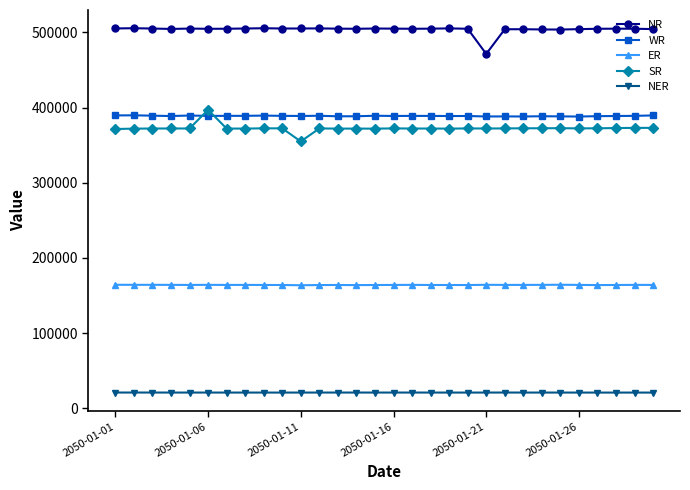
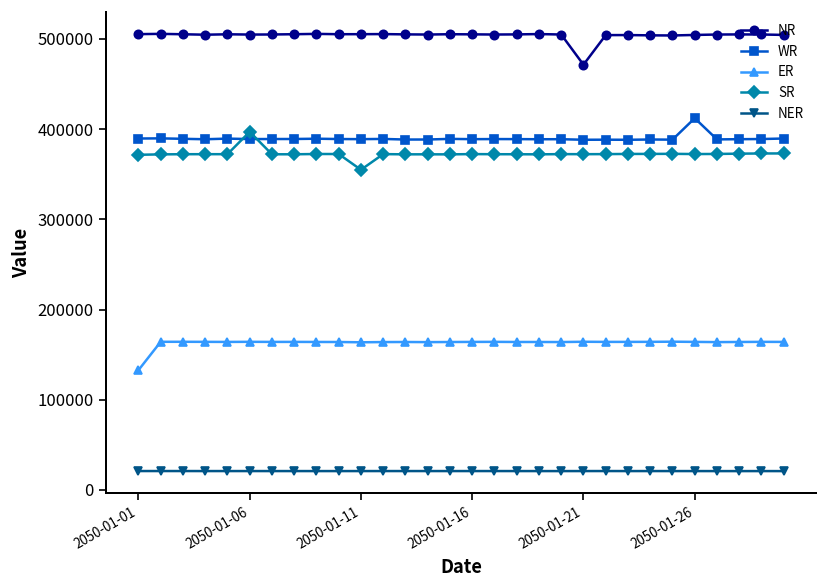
  {
    "NR": {
      "2050-01-01": 510000,
      "2050-01-06": 500000,
      "2050-01-11": 510000,
      "2050-01-16": 500000,
      "2050-01-21": 470000,
      "2050-01-26": 500000
    },
    "WR": {
      "2050-01-01": 390000,
      "2050-01-06": 390000,
      "2050-01-11": 390000,
      "2050-01-16": 390000,
      "2050-01-21": 390000,
-     "2050-01-26": 390000
+     "2050-01-26": 410000
    },
    "ER": {
-     "2050-01-01": 160000,
+     "2050-01-01": 130000,
      "2050-01-06": 160000,
      "2050-01-11": 160000,
      "2050-01-16": 160000,
      "2050-01-21": 160000,
      "2050-01-26": 160000
    },
    "SR": {
      "2050-01-01": 370000,
      "2050-01-06": 400000,
      "2050-01-11": 350000,
      "2050-01-16": 370000,
      "2050-01-21": 370000,
      "2050-01-26": 370000
    },
    "NER": {
      "2050-01-01": 20000,
      "2050-01-06": 20000,
      "2050-01-11": 20000,
      "2050-01-16": 20000,
      "2050-01-21": 20000,
      "2050-01-26": 20000
    }
  }
